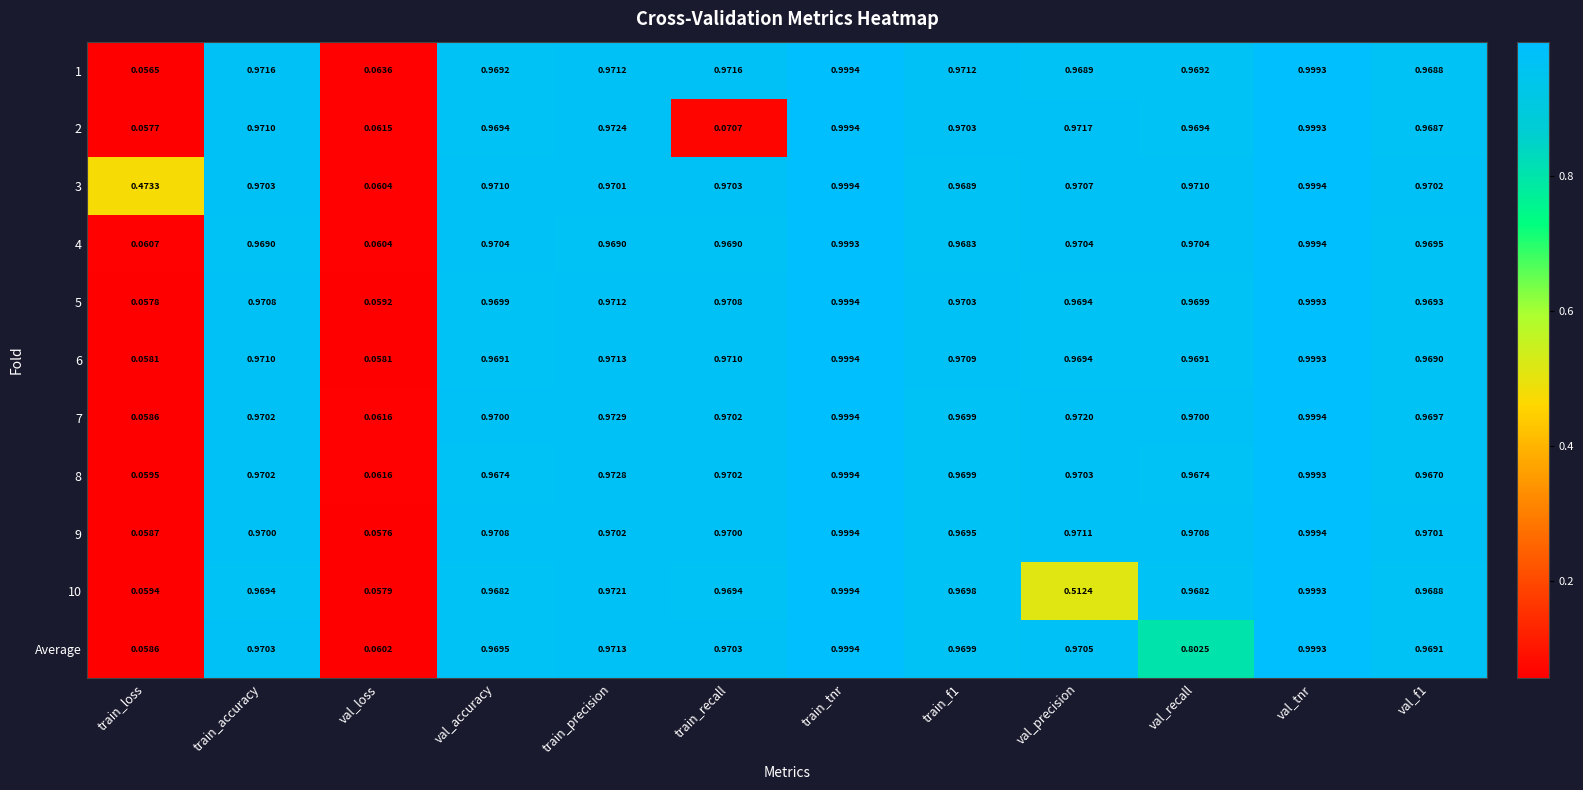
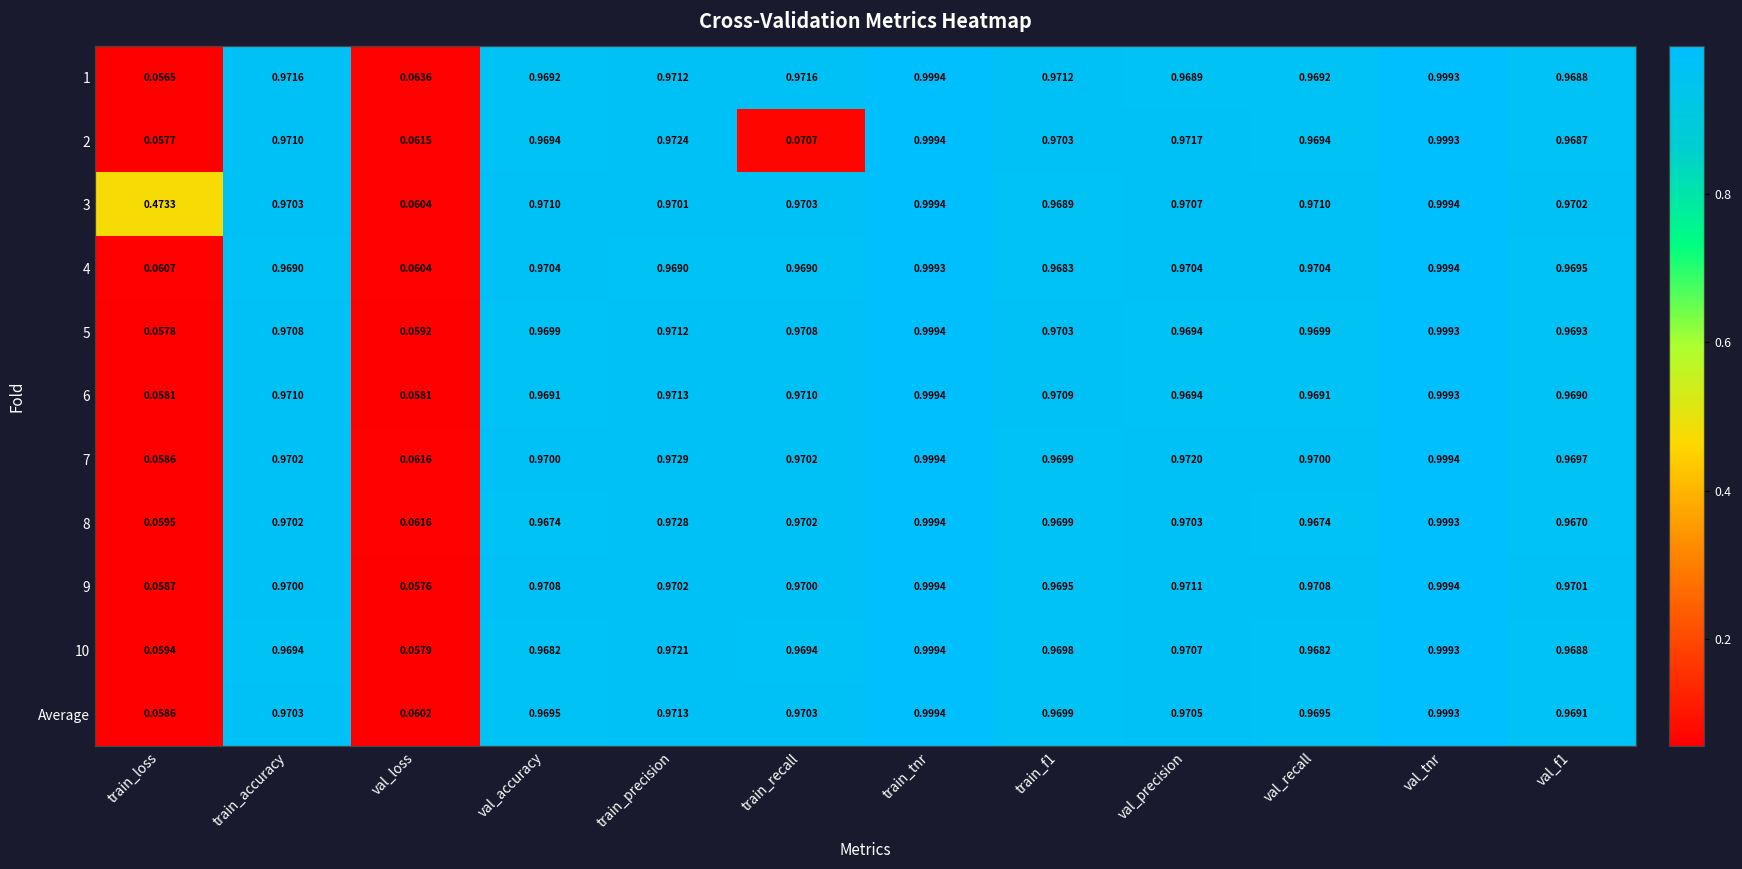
  {
    "1": {
      "train_loss": 0.0565,
      "train_accuracy": 0.9716,
      "val_loss": 0.0636,
      "val_accuracy": 0.9692,
      "train_precision": 0.9712,
      "train_recall": 0.9716,
      "train_tnr": 0.9994,
      "train_f1": 0.9712,
      "val_precision": 0.9689,
      "val_recall": 0.9692,
      "val_tnr": 0.9993,
      "val_f1": 0.9688
    },
    "2": {
      "train_loss": 0.0577,
      "train_accuracy": 0.9710,
      "val_loss": 0.0615,
      "val_accuracy": 0.9694,
      "train_precision": 0.9724,
      "train_recall": 0.0707,
      "train_tnr": 0.9994,
      "train_f1": 0.9703,
      "val_precision": 0.9717,
      "val_recall": 0.9694,
      "val_tnr": 0.9993,
      "val_f1": 0.9687
    },
    "3": {
      "train_loss": 0.4733,
      "train_accuracy": 0.9703,
      "val_loss": 0.0604,
      "val_accuracy": 0.9710,
      "train_precision": 0.9701,
      "train_recall": 0.9703,
      "train_tnr": 0.9994,
      "train_f1": 0.9689,
      "val_precision": 0.9707,
      "val_recall": 0.9710,
      "val_tnr": 0.9994,
      "val_f1": 0.9702
    },
    "4": {
      "train_loss": 0.0607,
      "train_accuracy": 0.9690,
      "val_loss": 0.0604,
      "val_accuracy": 0.9704,
      "train_precision": 0.9690,
      "train_recall": 0.9690,
      "train_tnr": 0.9993,
      "train_f1": 0.9683,
      "val_precision": 0.9704,
      "val_recall": 0.9704,
      "val_tnr": 0.9994,
      "val_f1": 0.9695
    },
    "5": {
      "train_loss": 0.0578,
      "train_accuracy": 0.9708,
      "val_loss": 0.0592,
      "val_accuracy": 0.9699,
      "train_precision": 0.9712,
      "train_recall": 0.9708,
      "train_tnr": 0.9994,
      "train_f1": 0.9703,
      "val_precision": 0.9694,
      "val_recall": 0.9699,
      "val_tnr": 0.9993,
      "val_f1": 0.9693
    },
    "6": {
      "train_loss": 0.0581,
      "train_accuracy": 0.9710,
      "val_loss": 0.0581,
      "val_accuracy": 0.9691,
      "train_precision": 0.9713,
      "train_recall": 0.9710,
      "train_tnr": 0.9994,
      "train_f1": 0.9709,
      "val_precision": 0.9694,
      "val_recall": 0.9691,
      "val_tnr": 0.9993,
      "val_f1": 0.9690
    },
    "7": {
      "train_loss": 0.0586,
      "train_accuracy": 0.9702,
      "val_loss": 0.0616,
      "val_accuracy": 0.9700,
      "train_precision": 0.9729,
      "train_recall": 0.9702,
      "train_tnr": 0.9994,
      "train_f1": 0.9699,
      "val_precision": 0.9720,
      "val_recall": 0.9700,
      "val_tnr": 0.9994,
      "val_f1": 0.9697
    },
    "8": {
      "train_loss": 0.0595,
      "train_accuracy": 0.9702,
      "val_loss": 0.0616,
      "val_accuracy": 0.9674,
      "train_precision": 0.9728,
      "train_recall": 0.9702,
      "train_tnr": 0.9994,
      "train_f1": 0.9699,
      "val_precision": 0.9703,
      "val_recall": 0.9674,
      "val_tnr": 0.9993,
      "val_f1": 0.9670
    },
    "9": {
      "train_loss": 0.0587,
      "train_accuracy": 0.9700,
      "val_loss": 0.0576,
      "val_accuracy": 0.9708,
      "train_precision": 0.9702,
      "train_recall": 0.9700,
      "train_tnr": 0.9994,
      "train_f1": 0.9695,
      "val_precision": 0.9711,
      "val_recall": 0.9708,
      "val_tnr": 0.9994,
      "val_f1": 0.9701
    },
    "10": {
      "train_loss": 0.0594,
      "train_accuracy": 0.9694,
      "val_loss": 0.0579,
      "val_accuracy": 0.9682,
      "train_precision": 0.9721,
      "train_recall": 0.9694,
      "train_tnr": 0.9994,
      "train_f1": 0.9698,
-     "val_precision": 0.5124,
+     "val_precision": 0.9707,
      "val_recall": 0.9682,
      "val_tnr": 0.9993,
      "val_f1": 0.9688
    },
    "Average": {
      "train_loss": 0.0586,
      "train_accuracy": 0.9703,
      "val_loss": 0.0602,
      "val_accuracy": 0.9695,
      "train_precision": 0.9713,
      "train_recall": 0.9703,
      "train_tnr": 0.9994,
      "train_f1": 0.9699,
      "val_precision": 0.9705,
-     "val_recall": 0.8025,
+     "val_recall": 0.9695,
      "val_tnr": 0.9993,
      "val_f1": 0.9691
    }
  }
